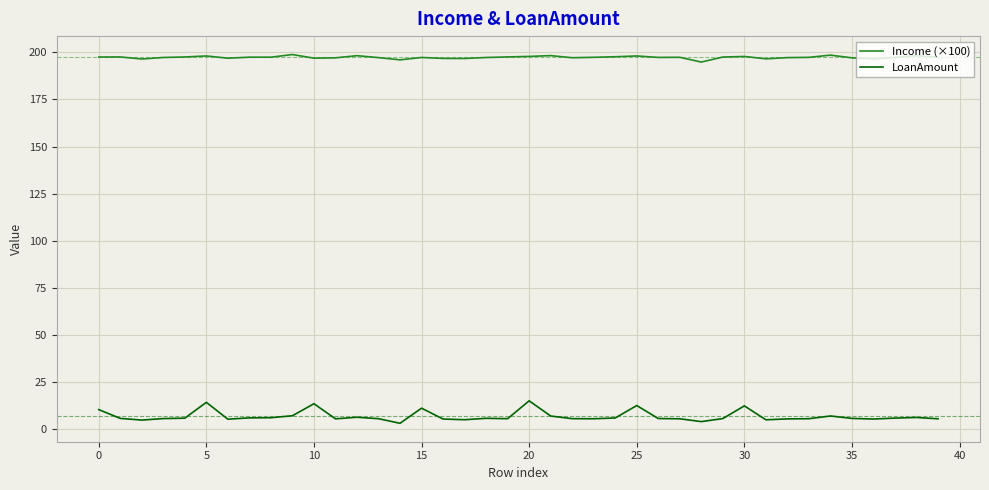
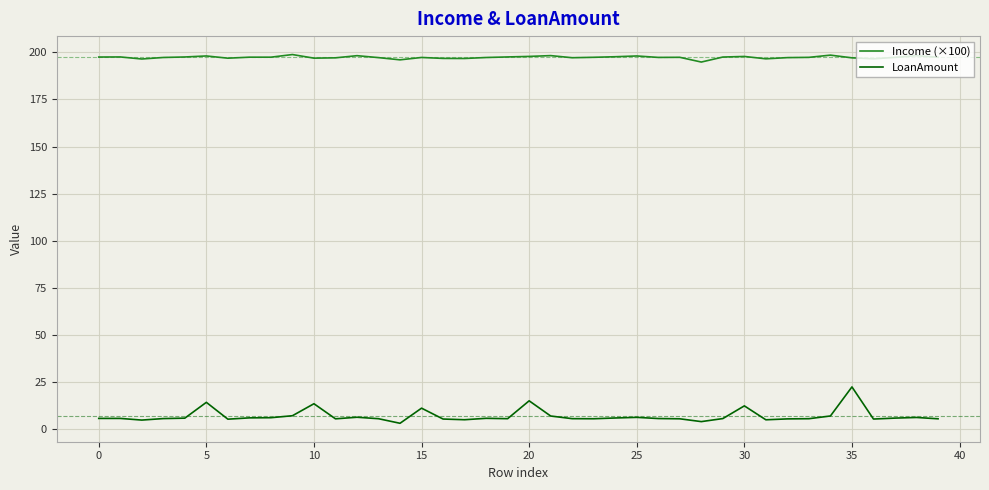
  {
    "Income (×100)": {
      "0": 198,
      "5": 198,
      "10": 197,
      "15": 197,
      "20": 198,
      "25": 198,
      "30": 198,
      "35": 197
    },
    "LoanAmount": {
-     "0": 10,
+     "0": 6,
      "5": 14,
      "10": 13,
      "15": 11,
      "20": 15,
-     "25": 13,
+     "25": 6,
      "30": 12,
-     "35": 6
+     "35": 22
    }
  }
